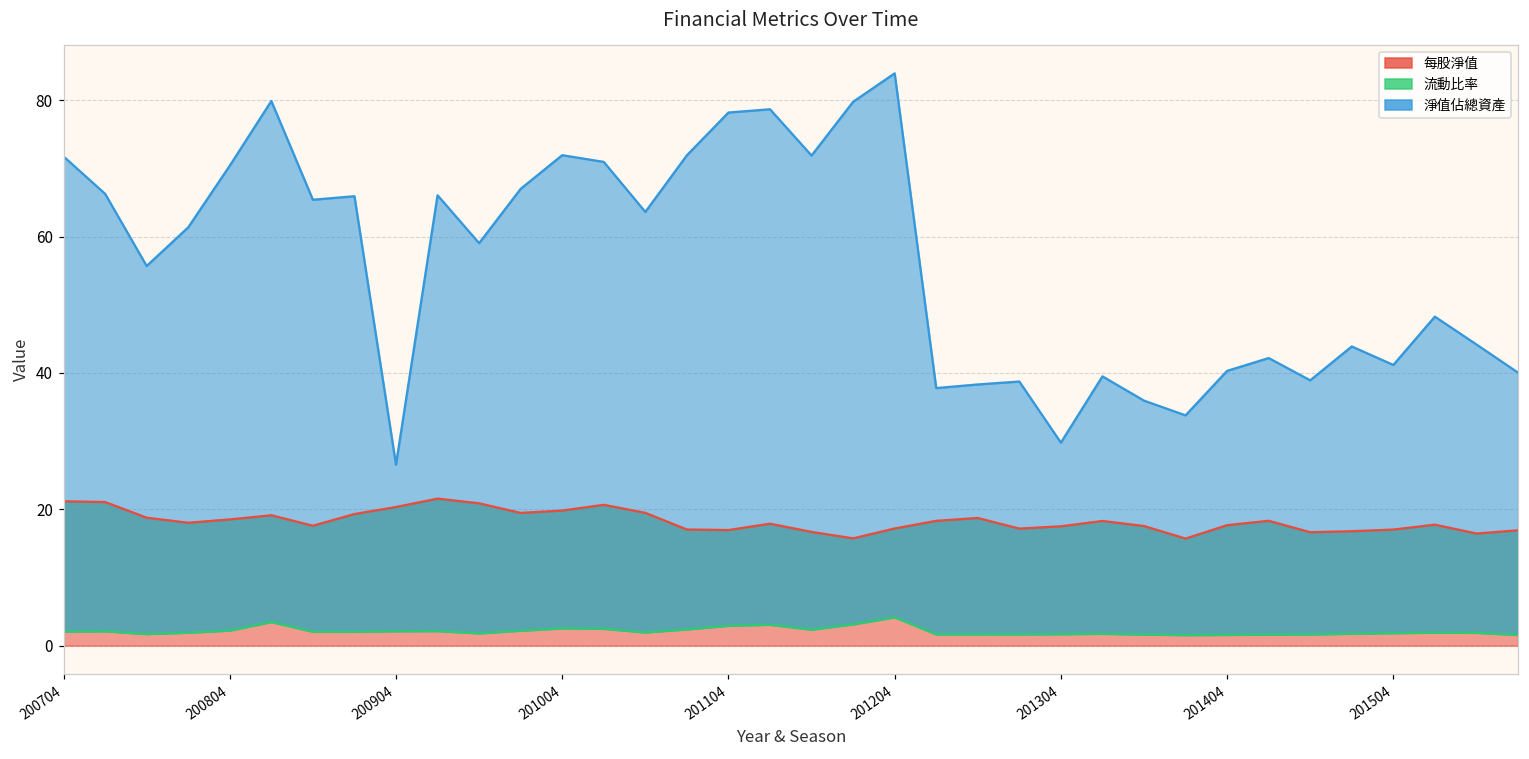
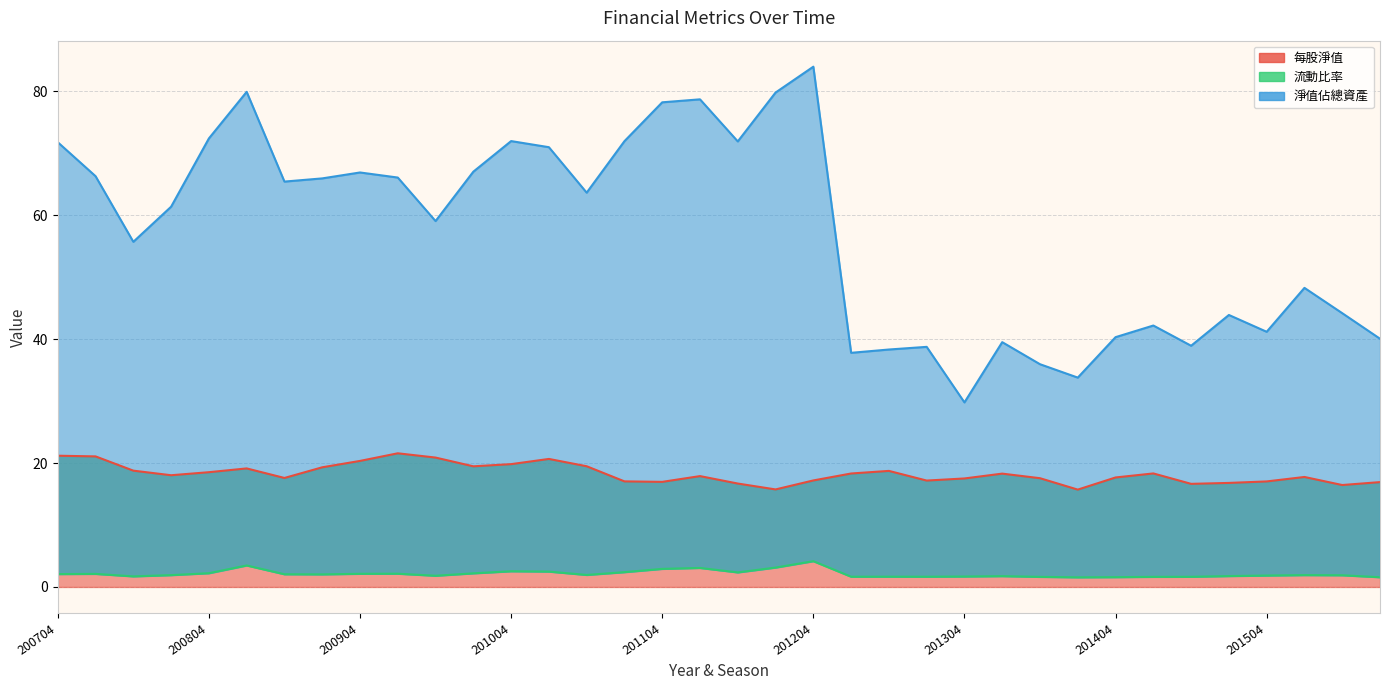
  {
    "淨值佔總資產": {
      "200704": 72,
-     "200804": 70,
-     "200904": 27,
+     "200804": 72,
+     "200904": 67,
      "201004": 72,
      "201104": 78,
      "201204": 84,
      "201304": 30,
      "201404": 40,
      "201504": 41
    }
  }
